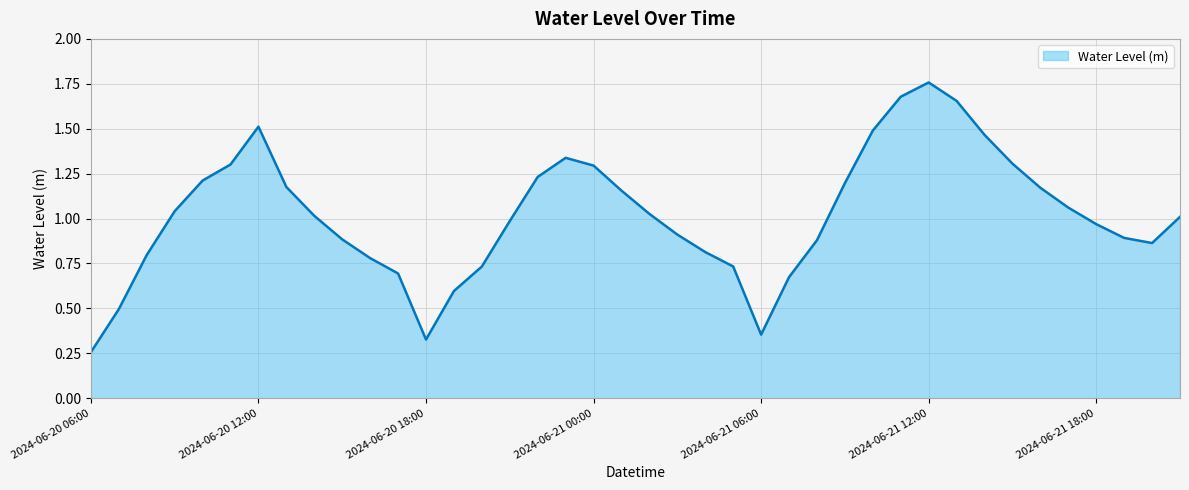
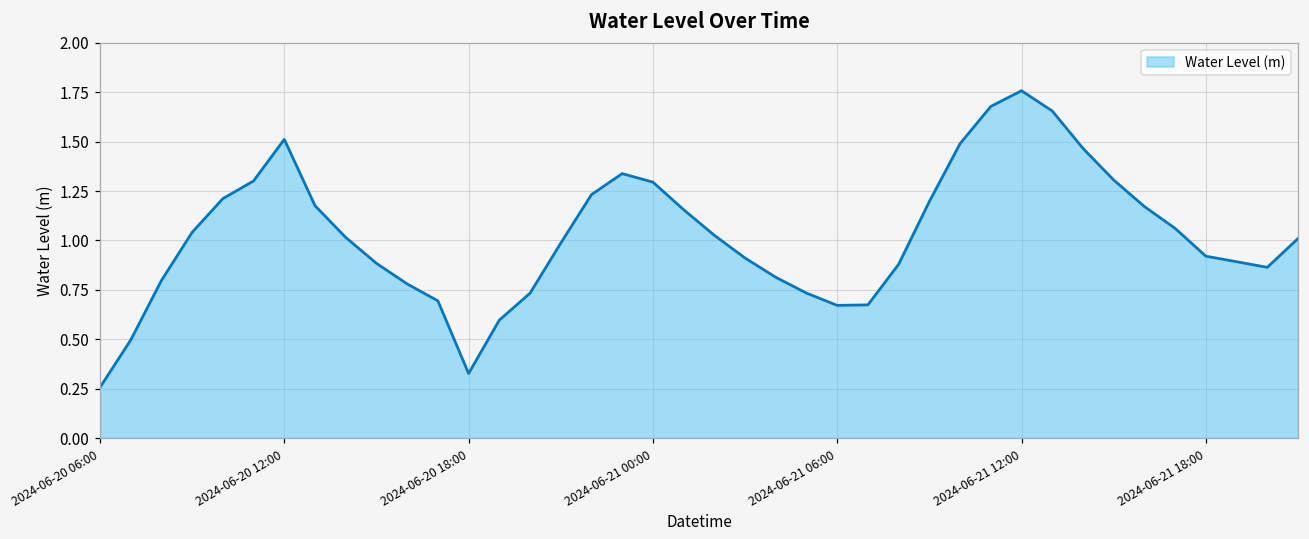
  {
    "2024-06-20 06:00": 0.26,
    "2024-06-20 12:00": 1.51,
    "2024-06-20 18:00": 0.33,
    "2024-06-21 00:00": 1.29,
-   "2024-06-21 06:00": 0.35,
+   "2024-06-21 06:00": 0.67,
    "2024-06-21 12:00": 1.76,
-   "2024-06-21 18:00": 0.97
+   "2024-06-21 18:00": 0.92
  }
